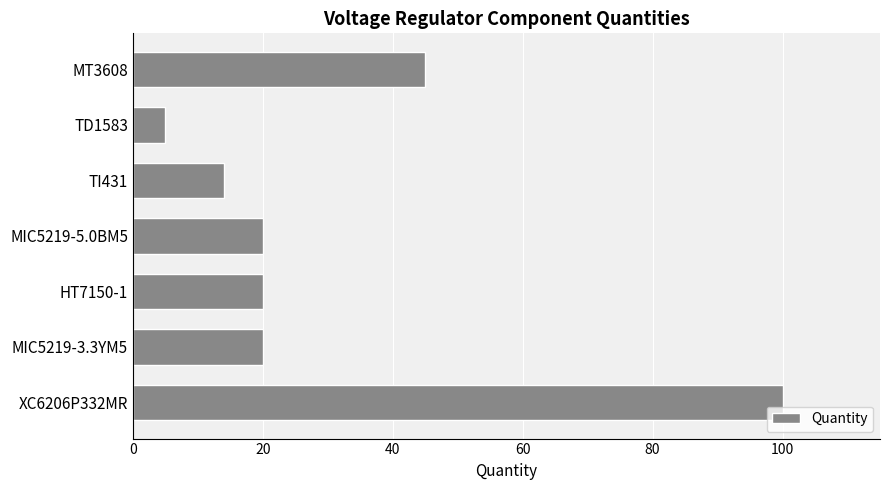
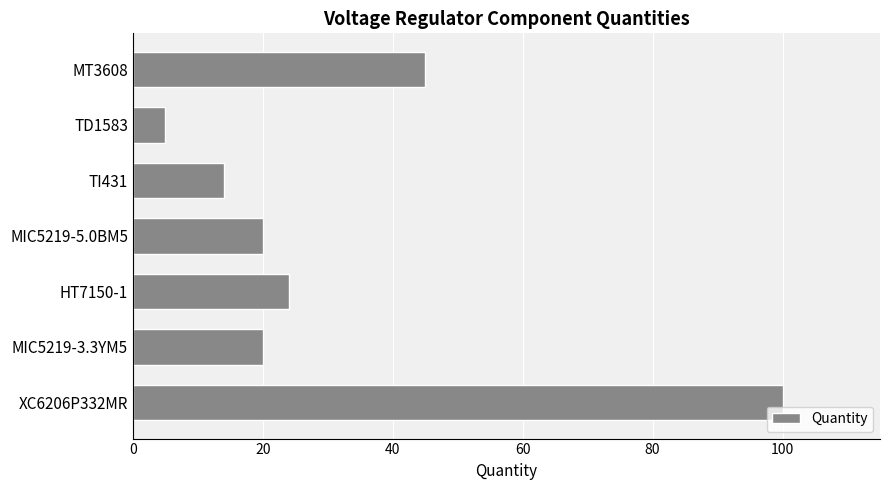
  {
    "MT3608": 45,
    "TD1583": 5,
    "TI431": 14,
    "MIC5219-5.0BM5": 20,
-   "HT7150-1": 20,
+   "HT7150-1": 24,
    "MIC5219-3.3YM5": 20,
    "XC6206P332MR": 100
  }
